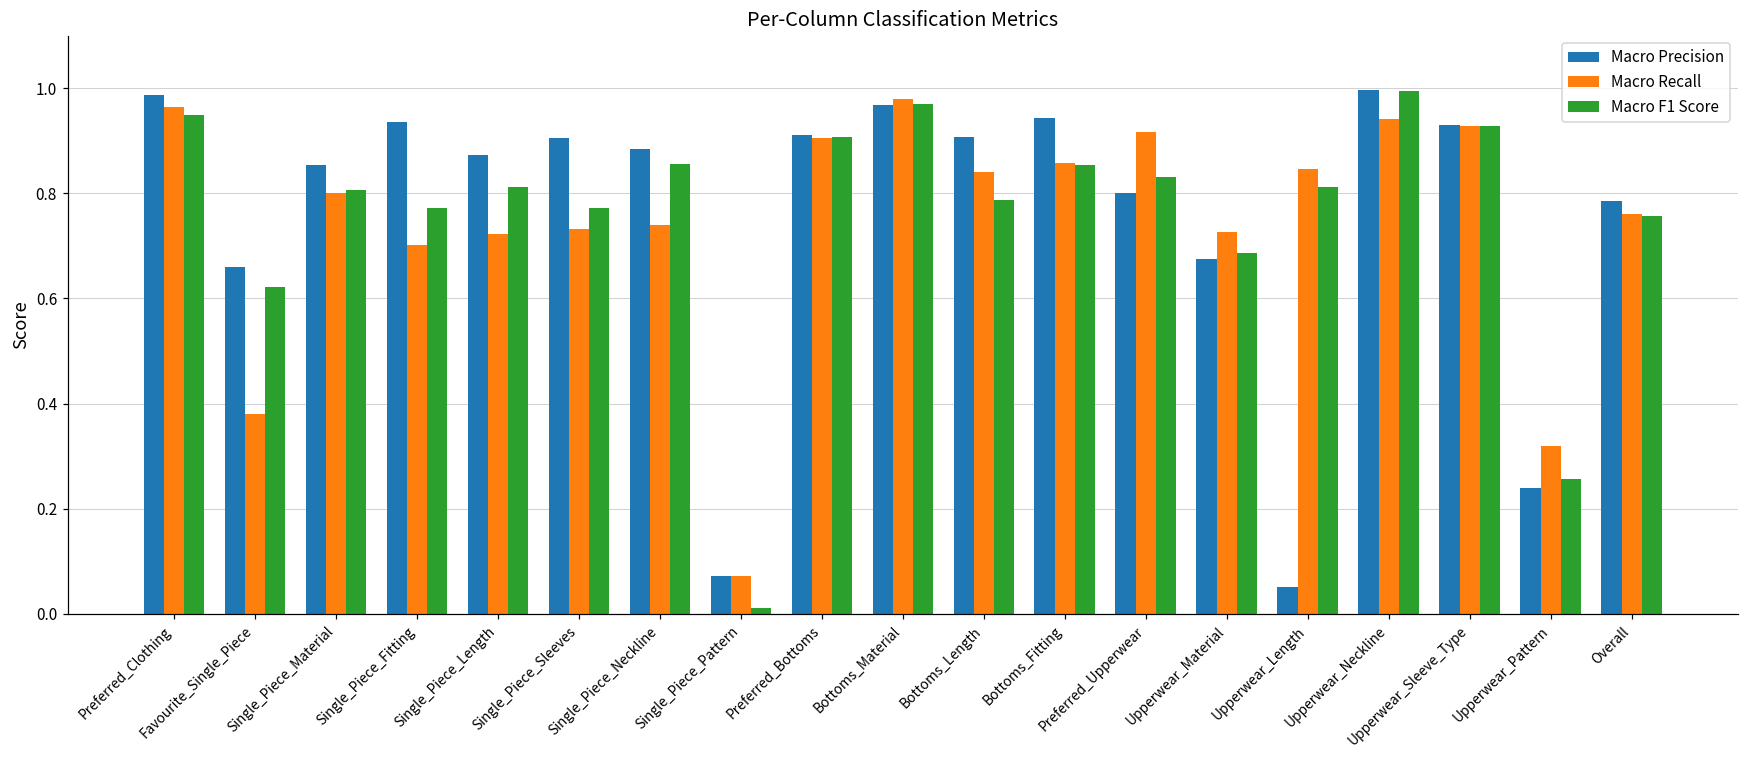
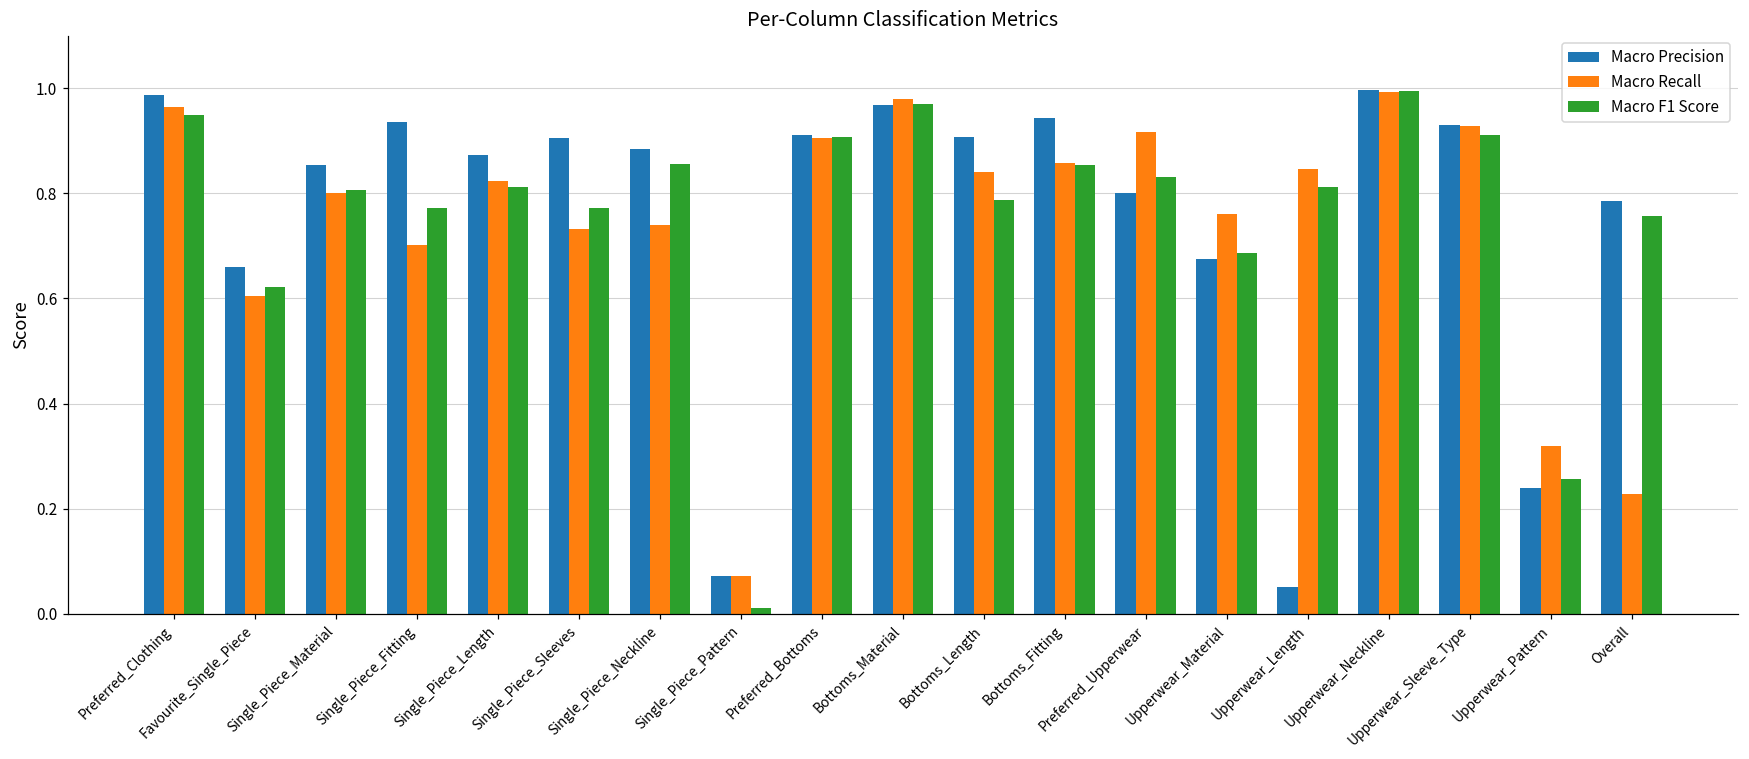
  {
    "Macro Precision": {
      "Preferred_Clothing": 0.99,
      "Favourite_Single_Piece": 0.66,
      "Single_Piece_Material": 0.85,
      "Single_Piece_Fitting": 0.93,
      "Single_Piece_Length": 0.87,
      "Single_Piece_Sleeves": 0.91,
      "Single_Piece_Neckline": 0.88,
      "Single_Piece_Pattern": 0.07,
      "Preferred_Bottoms": 0.91,
      "Bottoms_Material": 0.97,
      "Bottoms_Length": 0.91,
      "Bottoms_Fitting": 0.94,
      "Preferred_Upperwear": 0.80,
      "Upperwear_Material": 0.67,
      "Upperwear_Length": 0.05,
      "Upperwear_Neckline": 1.00,
      "Upperwear_Sleeve_Type": 0.93,
      "Upperwear_Pattern": 0.24,
      "Overall": 0.79
    },
    "Macro Recall": {
      "Preferred_Clothing": 0.96,
-     "Favourite_Single_Piece": 0.38,
+     "Favourite_Single_Piece": 0.60,
      "Single_Piece_Material": 0.80,
      "Single_Piece_Fitting": 0.70,
-     "Single_Piece_Length": 0.72,
+     "Single_Piece_Length": 0.82,
      "Single_Piece_Sleeves": 0.73,
      "Single_Piece_Neckline": 0.74,
      "Single_Piece_Pattern": 0.07,
      "Preferred_Bottoms": 0.91,
      "Bottoms_Material": 0.98,
      "Bottoms_Length": 0.84,
      "Bottoms_Fitting": 0.86,
      "Preferred_Upperwear": 0.92,
-     "Upperwear_Material": 0.73,
+     "Upperwear_Material": 0.76,
      "Upperwear_Length": 0.85,
-     "Upperwear_Neckline": 0.94,
+     "Upperwear_Neckline": 0.99,
      "Upperwear_Sleeve_Type": 0.93,
      "Upperwear_Pattern": 0.32,
-     "Overall": 0.76
+     "Overall": 0.23
    },
    "Macro F1 Score": {
      "Preferred_Clothing": 0.95,
      "Favourite_Single_Piece": 0.62,
      "Single_Piece_Material": 0.81,
      "Single_Piece_Fitting": 0.77,
      "Single_Piece_Length": 0.81,
      "Single_Piece_Sleeves": 0.77,
      "Single_Piece_Neckline": 0.86,
      "Single_Piece_Pattern": 0.01,
      "Preferred_Bottoms": 0.91,
      "Bottoms_Material": 0.97,
      "Bottoms_Length": 0.79,
      "Bottoms_Fitting": 0.85,
      "Preferred_Upperwear": 0.83,
      "Upperwear_Material": 0.69,
      "Upperwear_Length": 0.81,
      "Upperwear_Neckline": 0.99,
-     "Upperwear_Sleeve_Type": 0.93,
+     "Upperwear_Sleeve_Type": 0.91,
      "Upperwear_Pattern": 0.26,
      "Overall": 0.76
    }
  }
